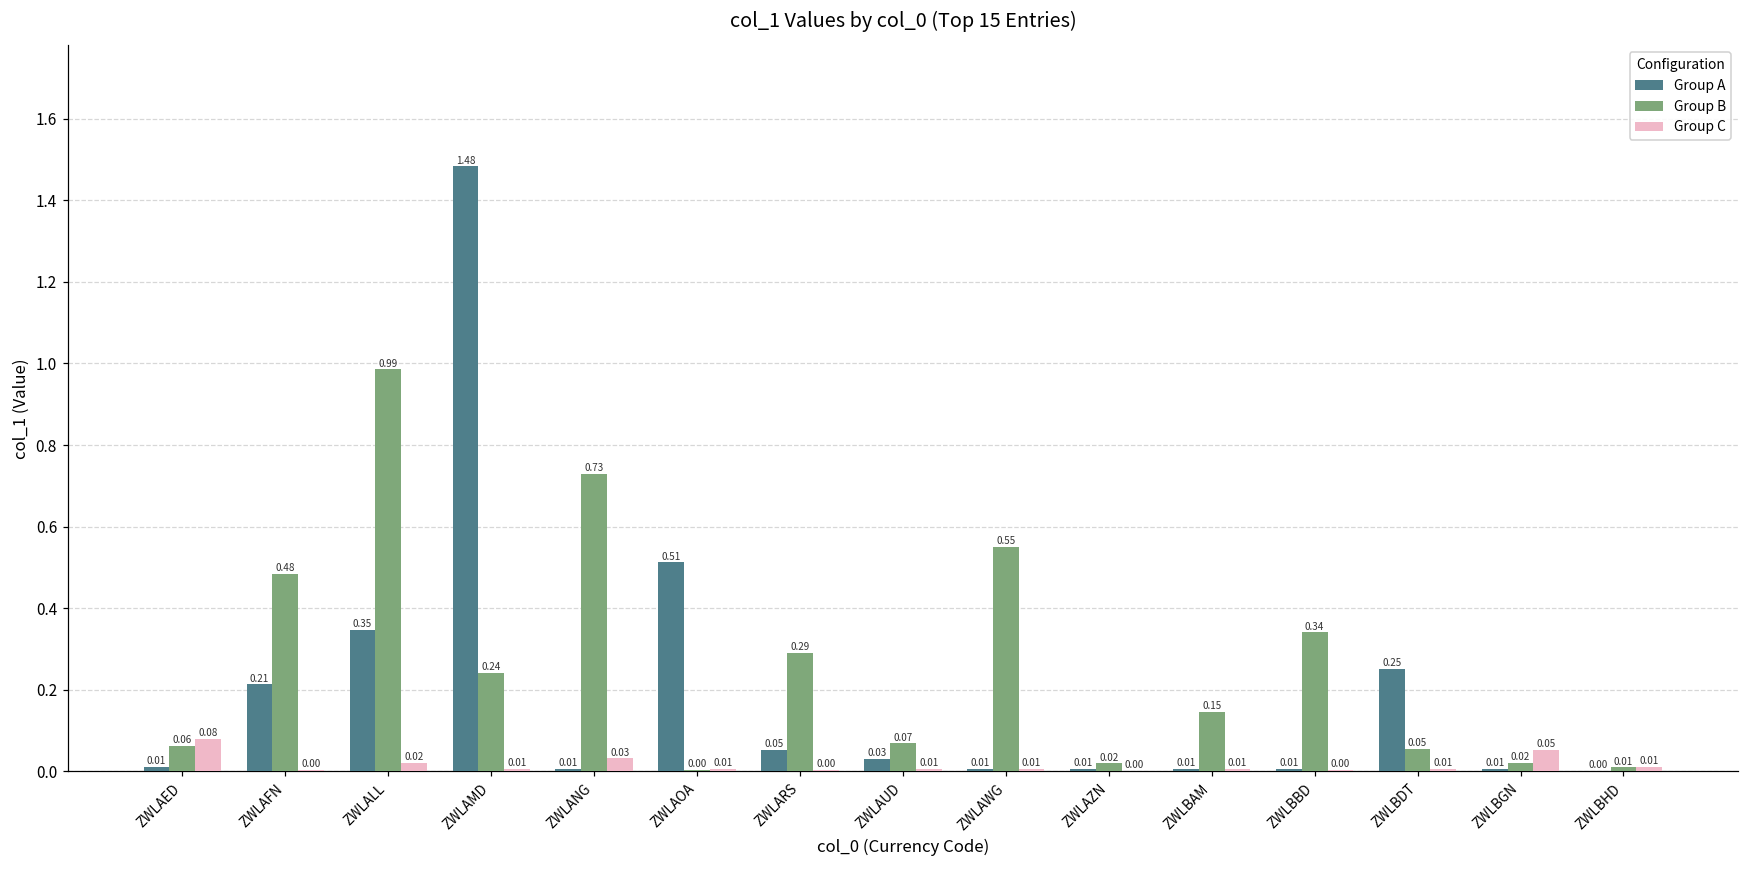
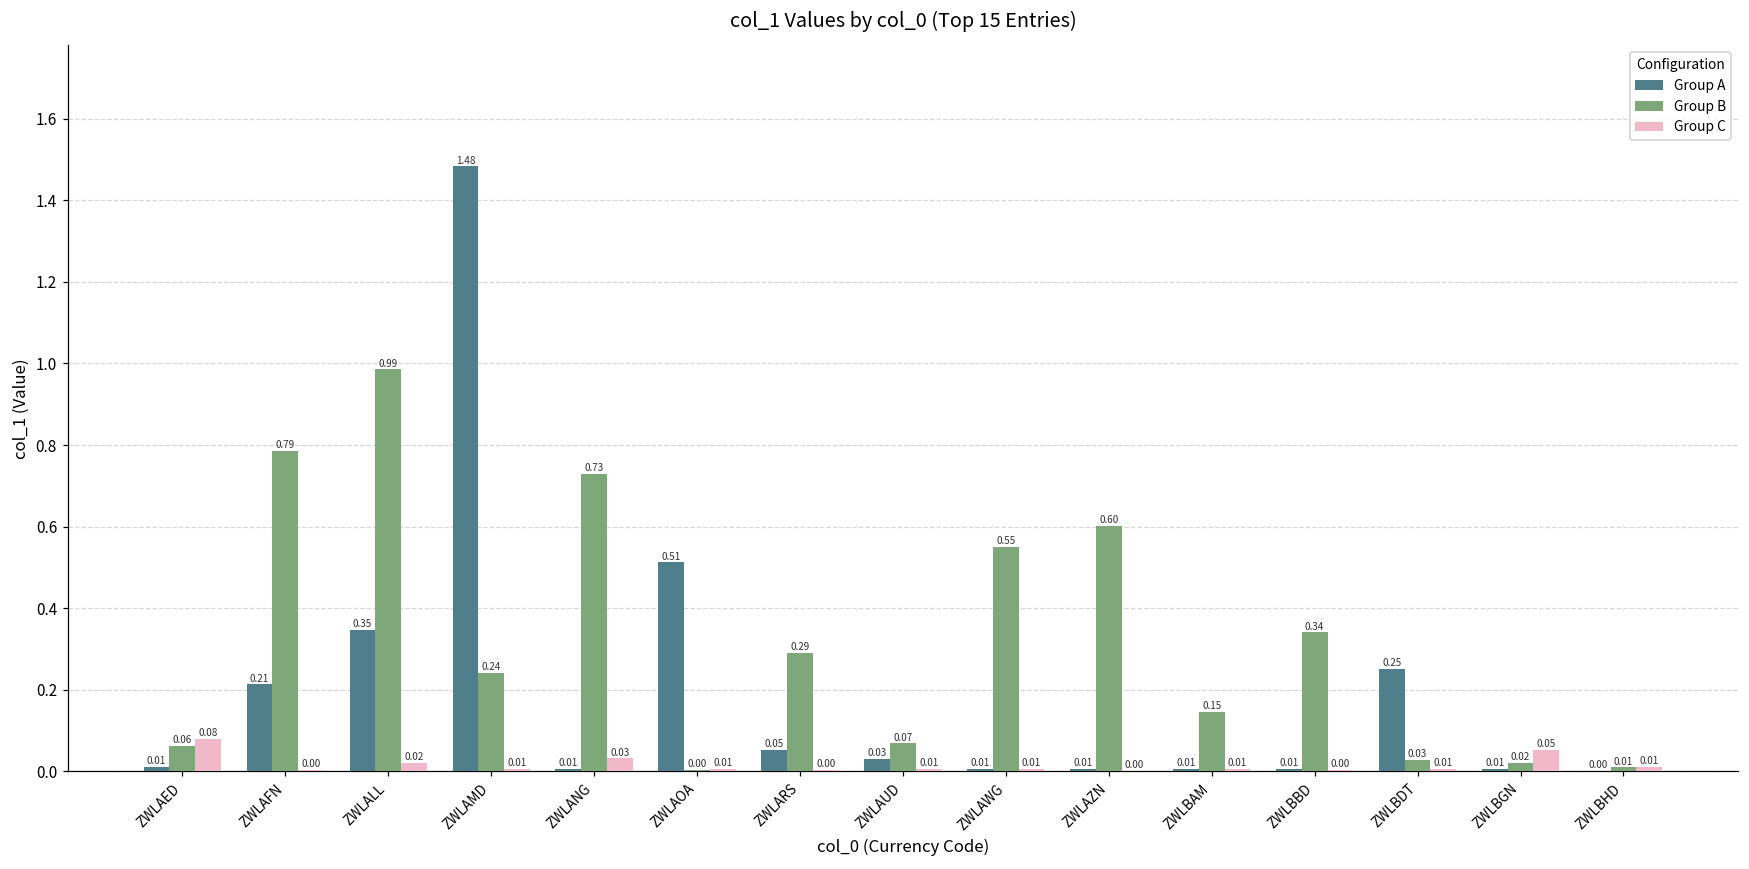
  {
    "Group A": {
      "ZWLAED": 0.01,
      "ZWLAFN": 0.21,
      "ZWLALL": 0.35,
      "ZWLAMD": 1.48,
      "ZWLANG": 0.01,
      "ZWLAOA": 0.51,
      "ZWLARS": 0.05,
      "ZWLAUD": 0.03,
      "ZWLAWG": 0.01,
      "ZWLAZN": 0.01,
      "ZWLBAM": 0.01,
      "ZWLBBD": 0.01,
      "ZWLBDT": 0.25,
      "ZWLBGN": 0.01,
      "ZWLBHD": 0.00
    },
    "Group B": {
      "ZWLAED": 0.06,
-     "ZWLAFN": 0.48,
+     "ZWLAFN": 0.79,
      "ZWLALL": 0.99,
      "ZWLAMD": 0.24,
      "ZWLANG": 0.73,
      "ZWLAOA": 0.00,
      "ZWLARS": 0.29,
      "ZWLAUD": 0.07,
      "ZWLAWG": 0.55,
-     "ZWLAZN": 0.02,
+     "ZWLAZN": 0.60,
      "ZWLBAM": 0.15,
      "ZWLBBD": 0.34,
-     "ZWLBDT": 0.05,
+     "ZWLBDT": 0.03,
      "ZWLBGN": 0.02,
      "ZWLBHD": 0.01
    },
    "Group C": {
      "ZWLAED": 0.08,
      "ZWLAFN": 0.00,
      "ZWLALL": 0.02,
      "ZWLAMD": 0.01,
      "ZWLANG": 0.03,
      "ZWLAOA": 0.01,
      "ZWLARS": 0.00,
      "ZWLAUD": 0.01,
      "ZWLAWG": 0.01,
      "ZWLAZN": 0.00,
      "ZWLBAM": 0.01,
      "ZWLBBD": 0.00,
      "ZWLBDT": 0.01,
      "ZWLBGN": 0.05,
      "ZWLBHD": 0.01
    }
  }
